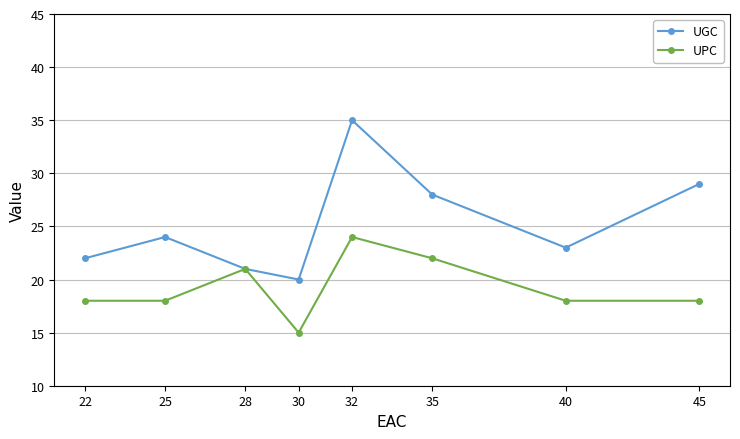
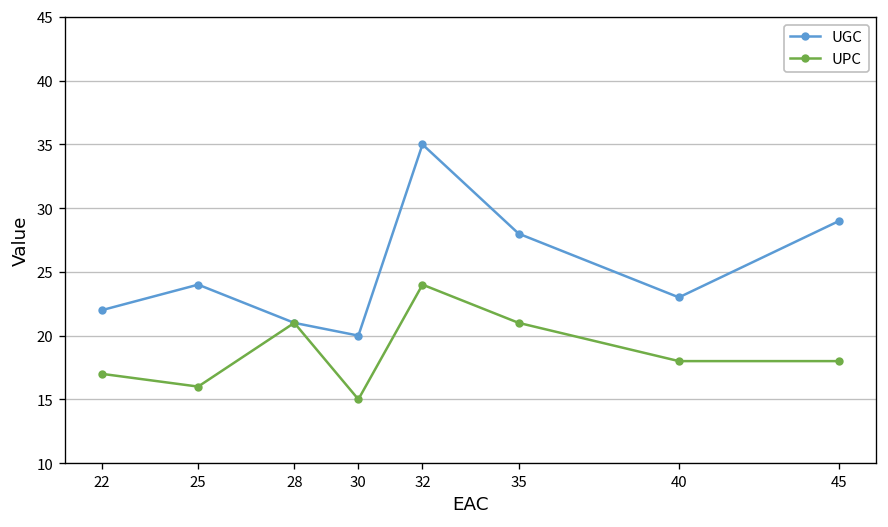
  {
    "UGC": {
      "22": 22,
      "25": 24,
      "30": 20,
      "32": 35,
      "35": 28,
      "40": 23,
      "45": 29
    },
    "UPC": {
-     "22": 18,
-     "25": 18,
+     "22": 17,
+     "25": 16,
      "30": 15,
      "32": 24,
-     "35": 22,
+     "35": 21,
      "40": 18,
      "45": 18
    }
  }
